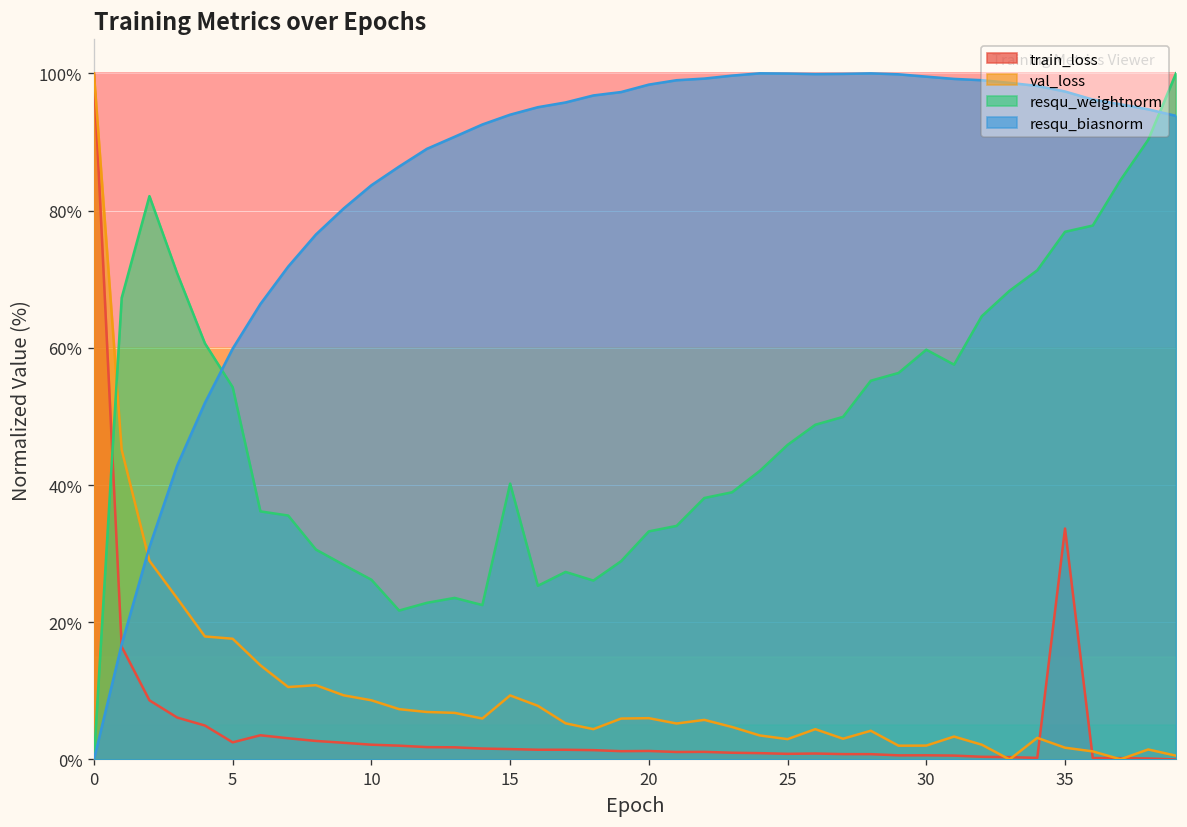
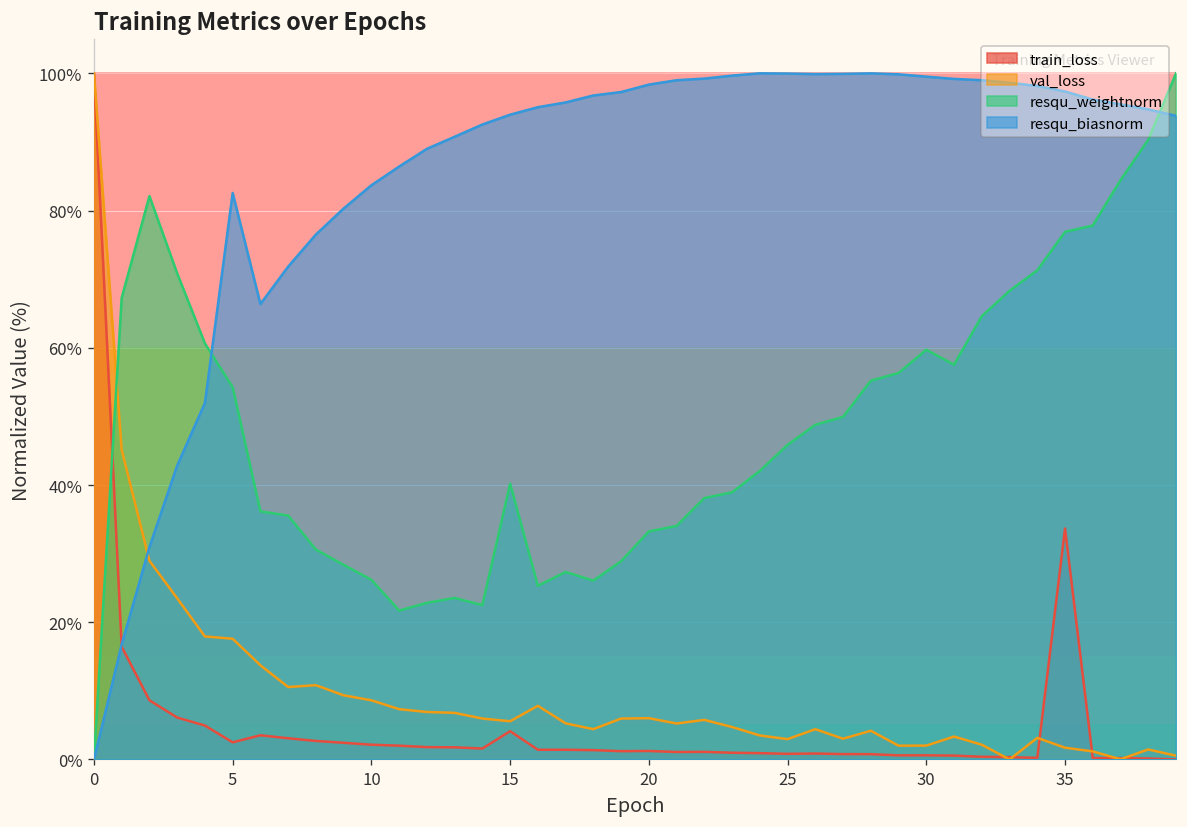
  {
    "train_loss": {
      "5": "2%",
      "10": "2%",
-     "15": "2%",
+     "15": "4%",
      "20": "1%",
      "25": "1%",
      "30": "1%",
      "35": "34%"
    },
    "val_loss": {
      "5": "18%",
      "10": "9%",
-     "15": "9%",
+     "15": "6%",
      "20": "6%",
      "25": "3%",
      "30": "2%",
      "35": "2%"
    },
    "resqu_weightnorm": {
      "5": "54%",
      "10": "26%",
      "15": "40%",
      "20": "33%",
      "25": "46%",
      "30": "60%",
      "35": "77%"
    },
    "resqu_biasnorm": {
-     "5": "60%",
+     "5": "83%",
      "10": "84%",
      "15": "94%",
      "20": "98%",
      "25": "100%",
      "30": "100%"
    }
  }
